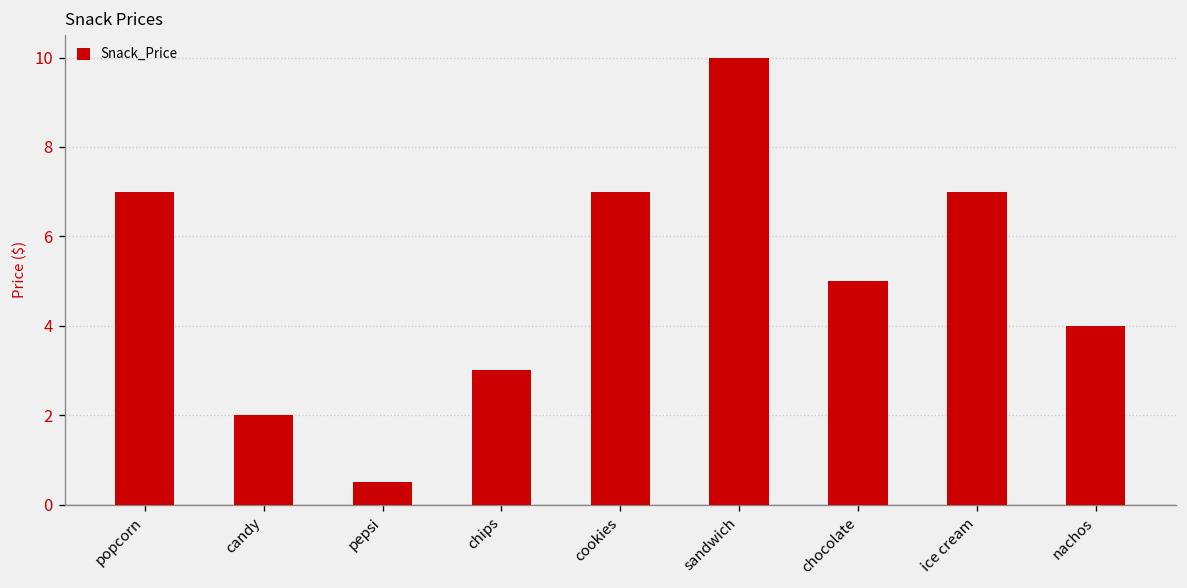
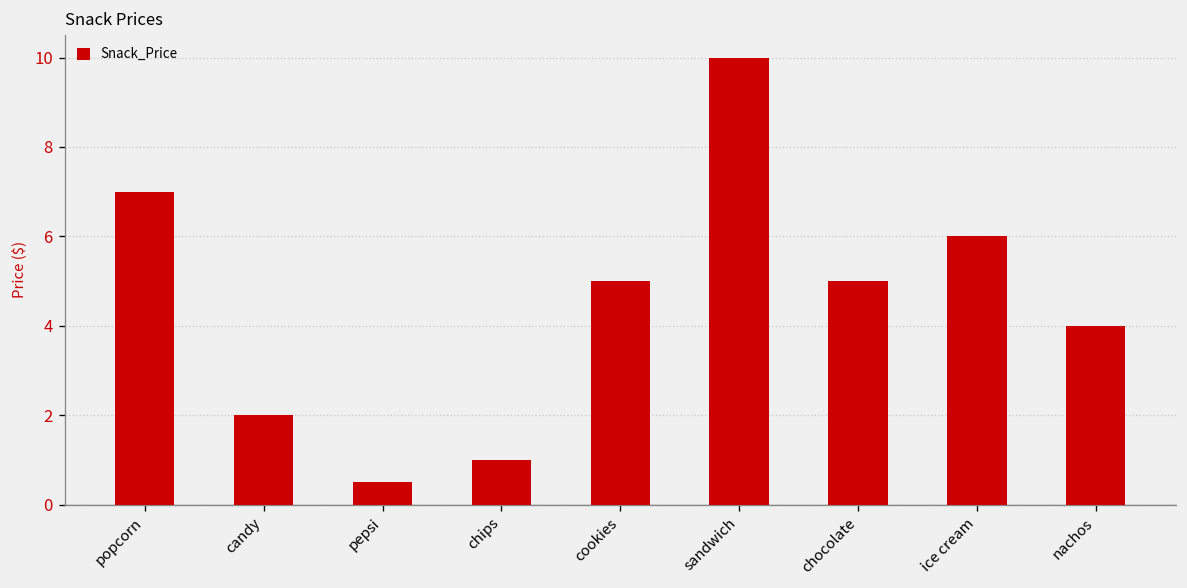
  {
    "popcorn": 7,
    "candy": 2,
    "pepsi": 0.5,
-   "chips": 3,
-   "cookies": 7,
+   "chips": 1,
+   "cookies": 5,
    "sandwich": 10,
    "chocolate": 5,
-   "ice cream": 7,
+   "ice cream": 6,
    "nachos": 4
  }
